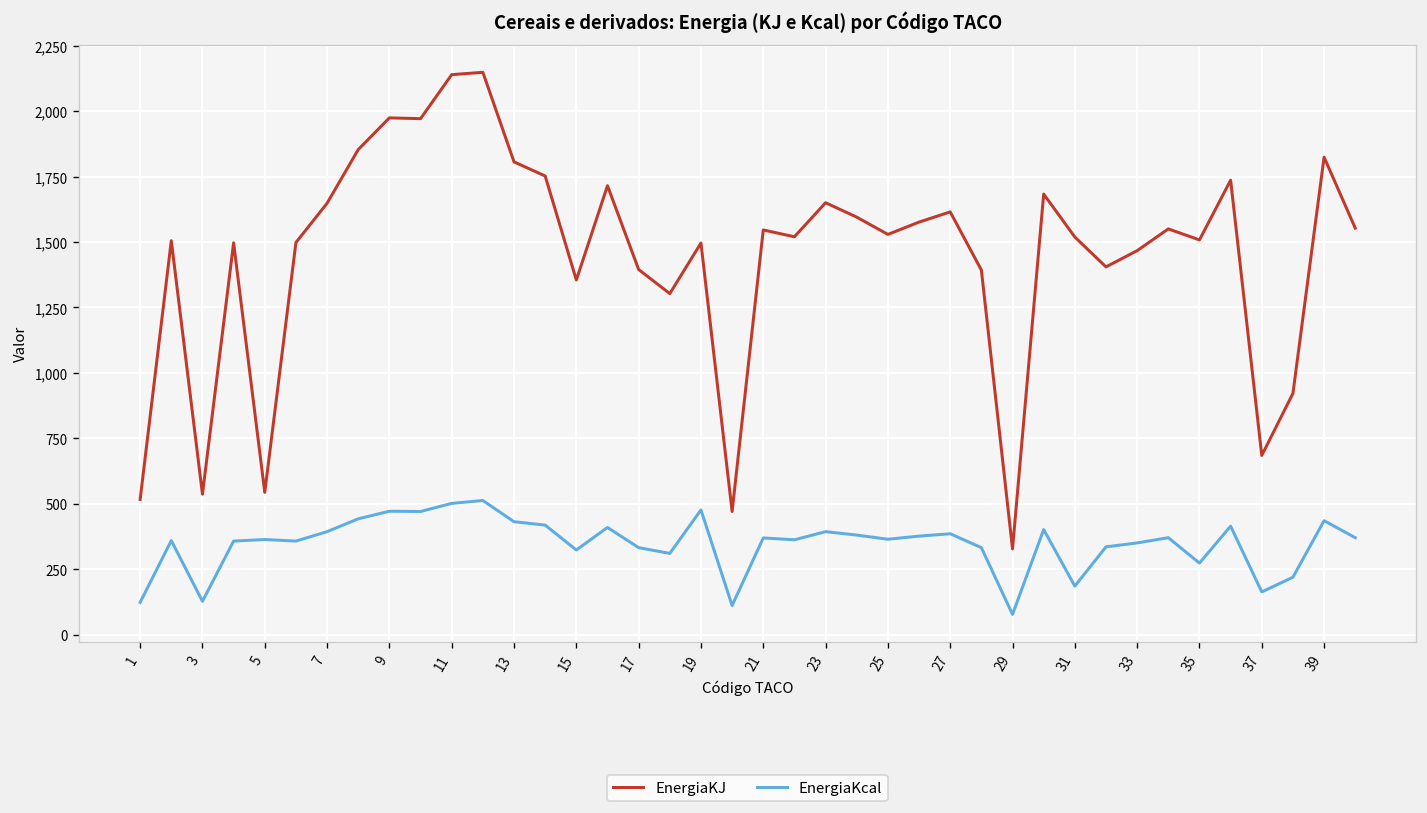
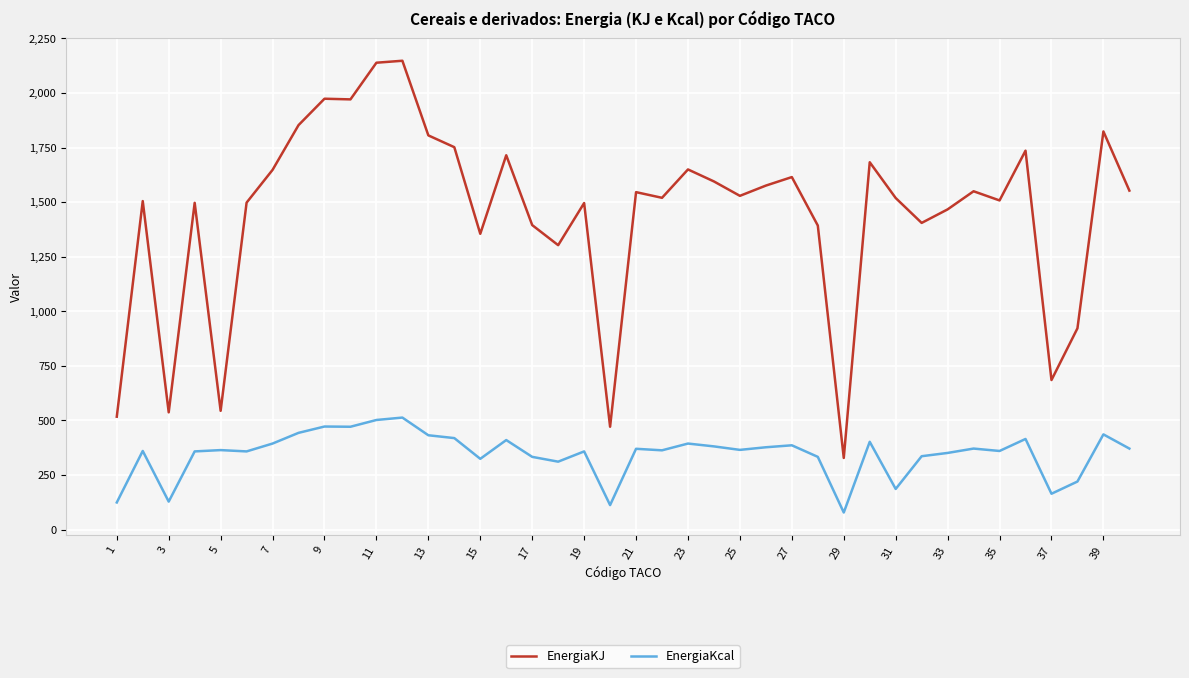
  {
    "EnergiaKJ": {
      "1": "520",
      "3": "540",
      "5": "540",
      "7": "1,650",
      "9": "1,970",
      "11": "2,140",
      "13": "1,810",
      "15": "1,360",
      "17": "1,400",
      "19": "1,500",
      "21": "1,550",
      "23": "1,650",
      "25": "1,530",
      "27": "1,620",
      "29": "330",
      "31": "1,520",
      "33": "1,470",
      "35": "1,510",
      "37": "690",
      "39": "1,820"
    },
    "EnergiaKcal": {
      "1": "120",
      "3": "130",
      "5": "360",
      "7": "390",
      "9": "470",
      "11": "500",
      "13": "430",
      "15": "320",
      "17": "330",
-     "19": "480",
+     "19": "360",
      "21": "370",
      "23": "390",
      "25": "370",
      "27": "390",
      "29": "80",
      "31": "190",
      "33": "350",
-     "35": "270",
+     "35": "360",
      "37": "160",
      "39": "440"
    }
  }
